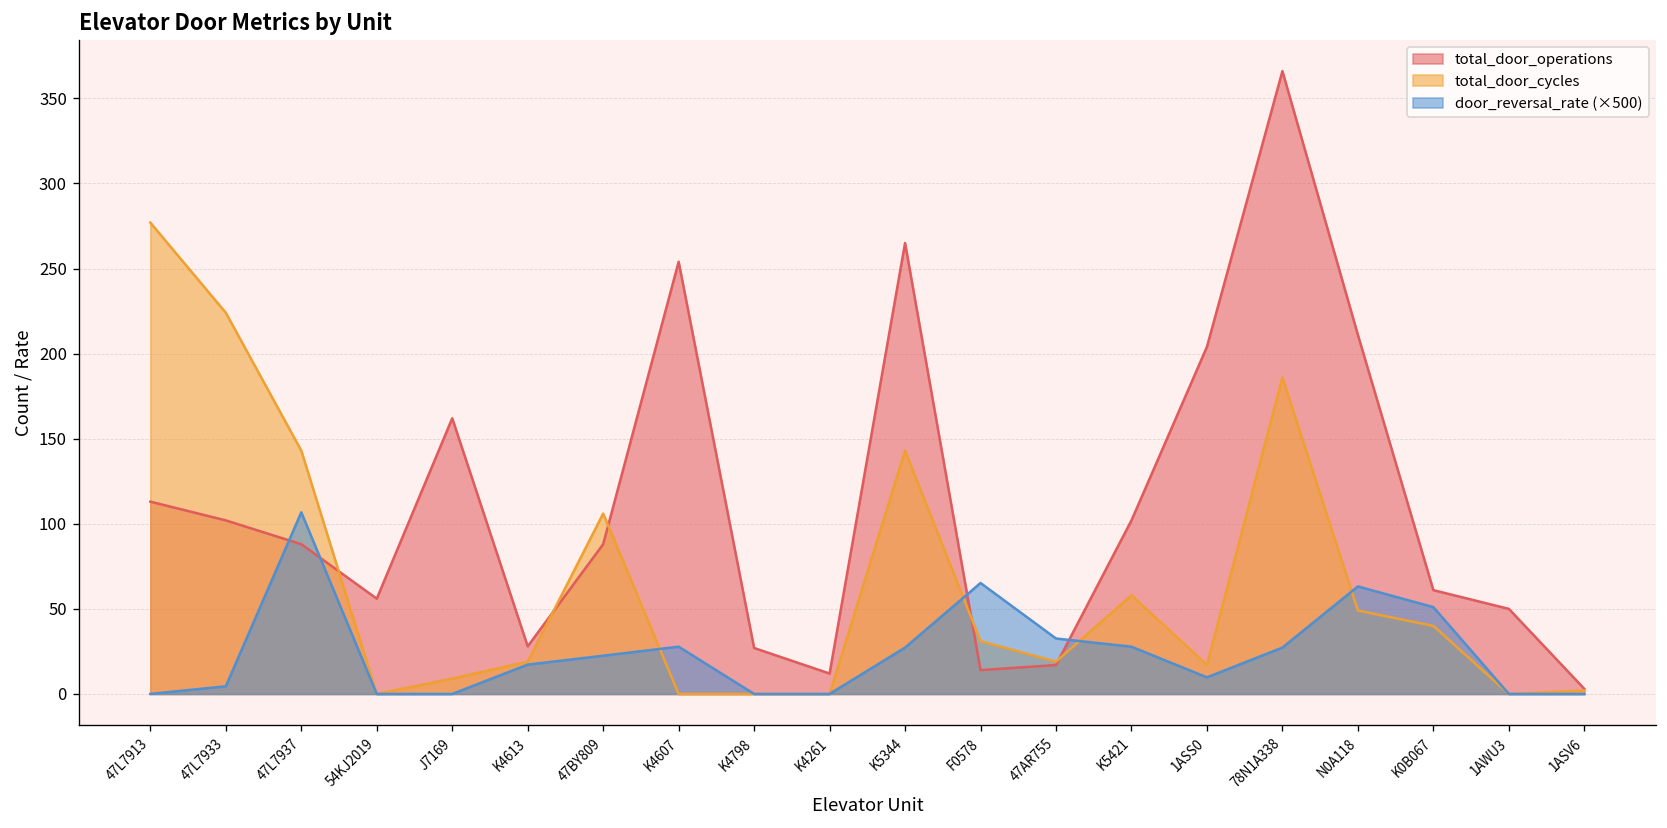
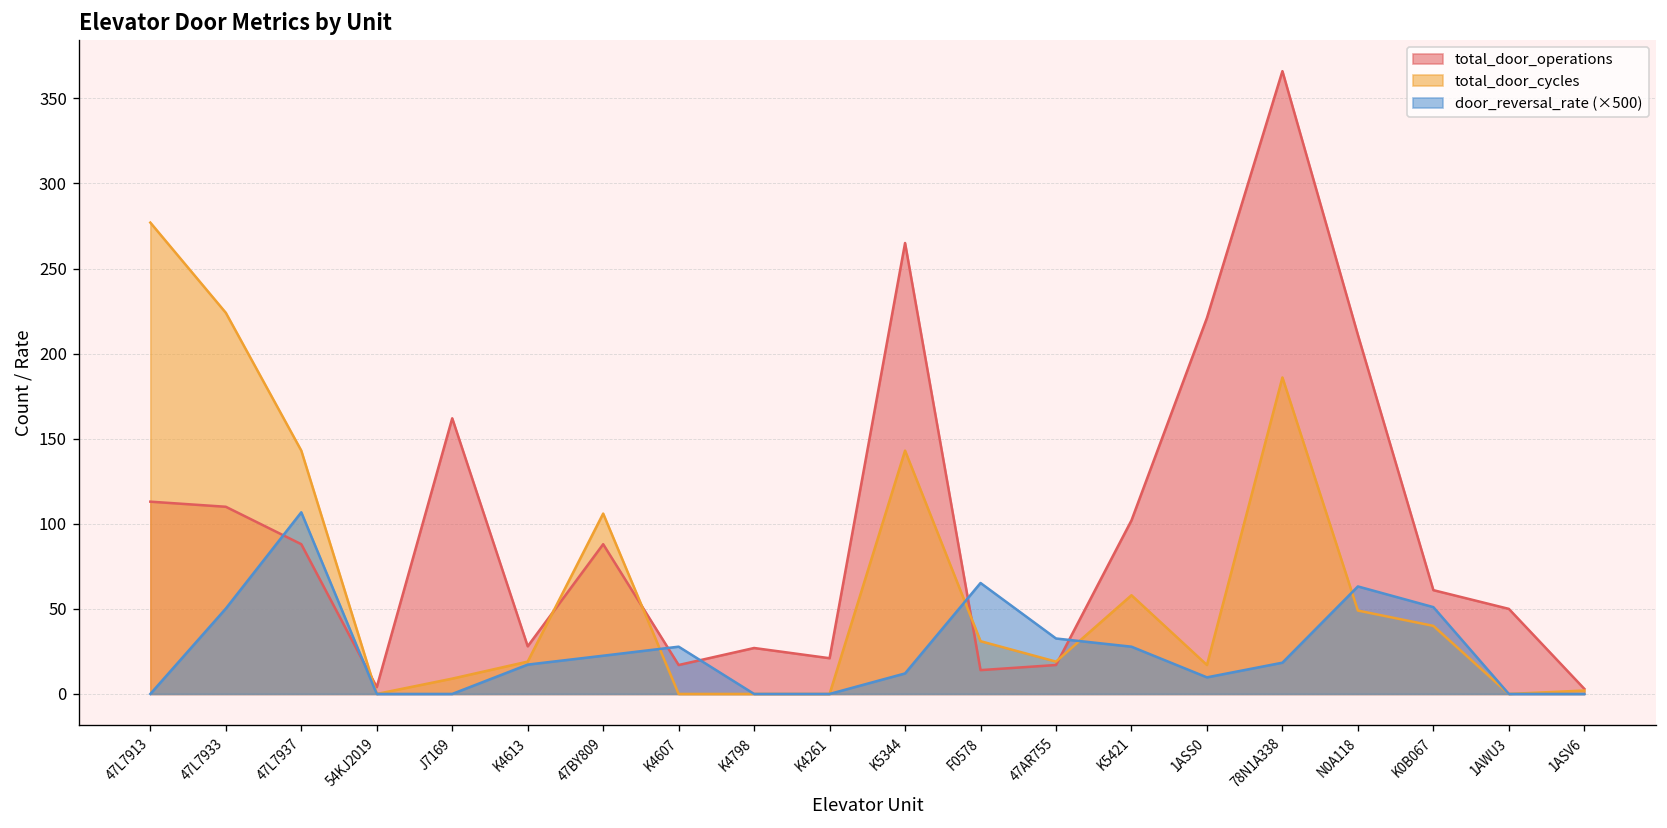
  {
    "total_door_operations": {
      "47L7913": 113,
-     "47L7933": 102,
+     "47L7933": 110,
      "47L7937": 88,
-     "54KJ2019": 56,
+     "54KJ2019": 4,
      "J7169": 162,
      "K4613": 28,
      "47BY809": 88,
-     "K4607": 254,
+     "K4607": 17,
      "K4798": 27,
-     "K4261": 12,
+     "K4261": 21,
      "K5344": 265,
      "F0578": 14,
      "47AR755": 17,
      "K5421": 102,
-     "1ASS0": 204,
+     "1ASS0": 221,
      "78N1A338": 366,
      "N0A118": 211,
      "K0B067": 61,
      "1AWU3": 50
    },
    "total_door_cycles": {
      "47L7913": 277,
      "47L7933": 224,
      "47L7937": 143,
      "J7169": 9,
      "47BY809": 106,
      "K4607": 0,
      "K5344": 143,
      "F0578": 31,
      "47AR755": 19,
      "K5421": 58,
      "1ASS0": 17,
      "78N1A338": 186,
      "N0A118": 49,
      "K0B067": 40
    },
    "door_reversal_rate (×500)": {
      "47L7913": 0,
-     "47L7933": 5,
+     "47L7933": 50,
      "47L7937": 107,
      "J7169": 0,
      "47BY809": 22,
      "K4607": 28,
-     "K5344": 27,
+     "K5344": 12,
      "F0578": 65,
      "47AR755": 33,
      "K5421": 28,
      "1ASS0": 10,
-     "78N1A338": 27,
+     "78N1A338": 18,
      "N0A118": 63,
      "K0B067": 51,
      "1ASV6": 0
    }
  }
